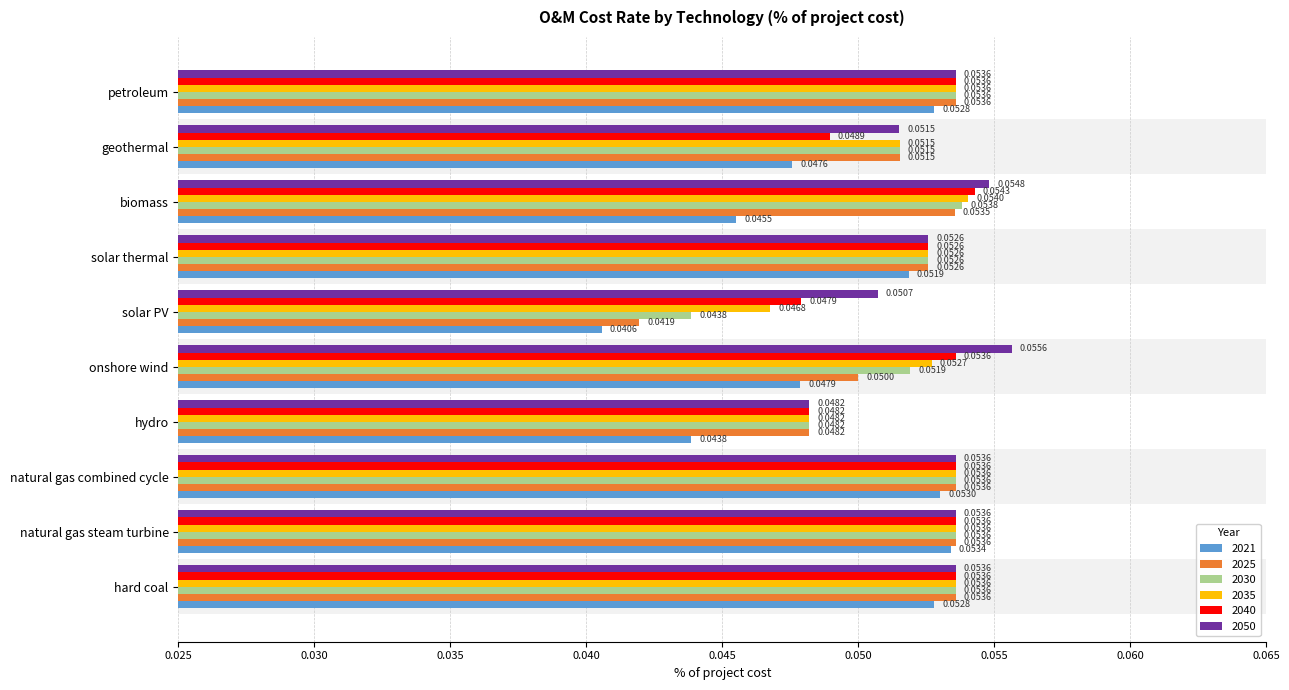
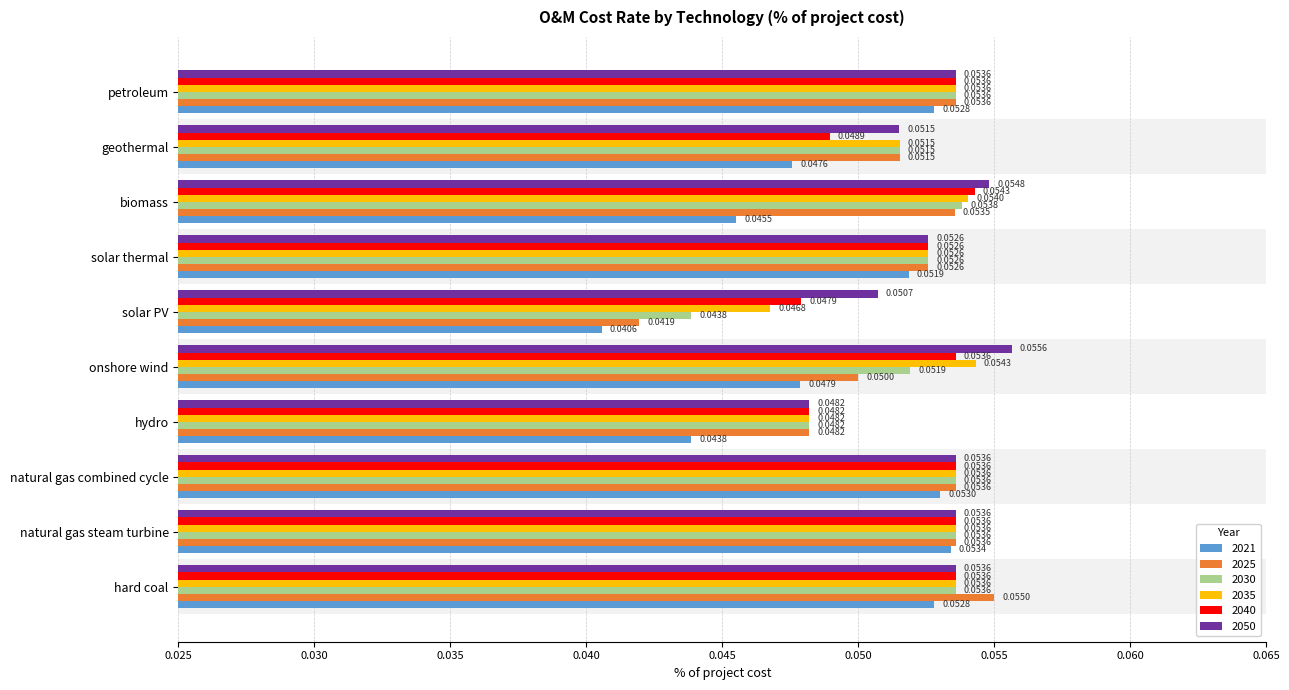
  {
    "2025": {
-     "hard coal": 0.0536
+     "hard coal": 0.0550
    },
    "2035": {
-     "onshore wind": 0.0527
+     "onshore wind": 0.0543
    }
  }
